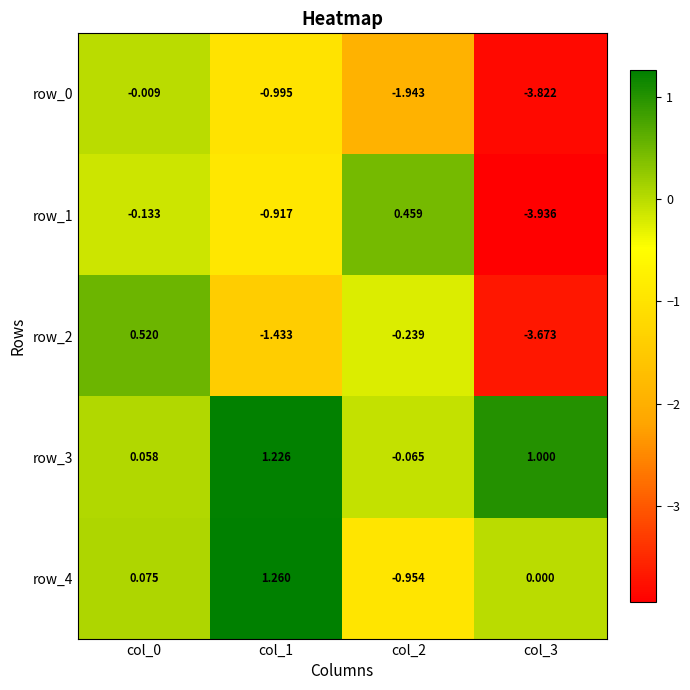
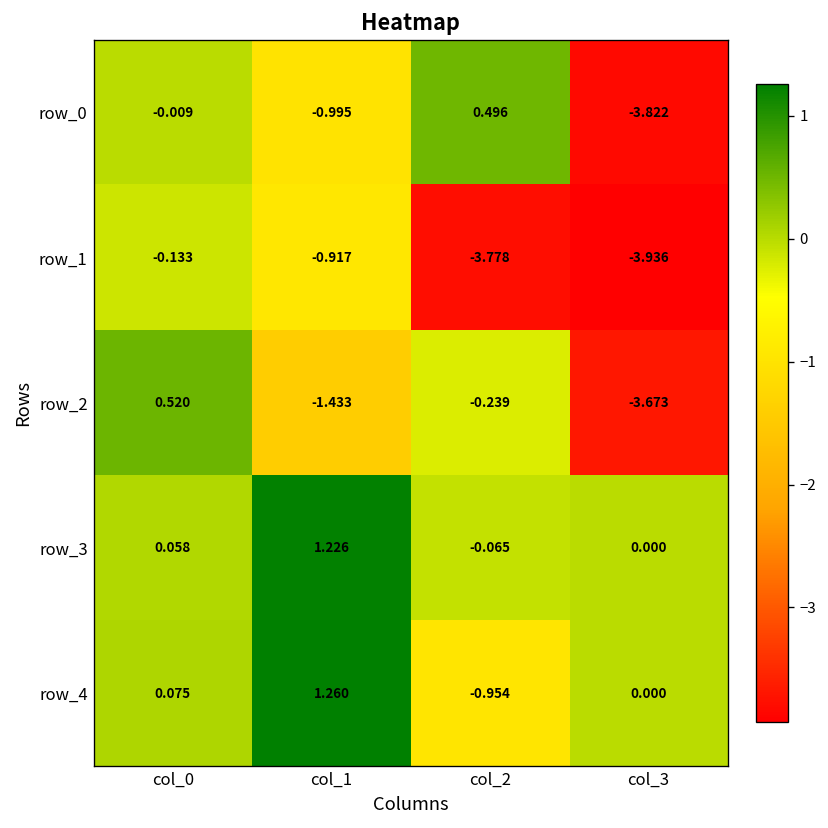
  {
    "row_0": {
      "col_0": -0.009,
      "col_1": -0.995,
-     "col_2": -1.943,
+     "col_2": 0.496,
      "col_3": -3.822
    },
    "row_1": {
      "col_0": -0.133,
      "col_1": -0.917,
-     "col_2": 0.459,
+     "col_2": -3.778,
      "col_3": -3.936
    },
    "row_2": {
      "col_0": 0.520,
      "col_1": -1.433,
      "col_2": -0.239,
      "col_3": -3.673
    },
    "row_3": {
      "col_0": 0.058,
      "col_1": 1.226,
      "col_2": -0.065,
-     "col_3": 1.000
+     "col_3": 0.000
    },
    "row_4": {
      "col_0": 0.075,
      "col_1": 1.260,
      "col_2": -0.954,
      "col_3": 0.000
    }
  }
